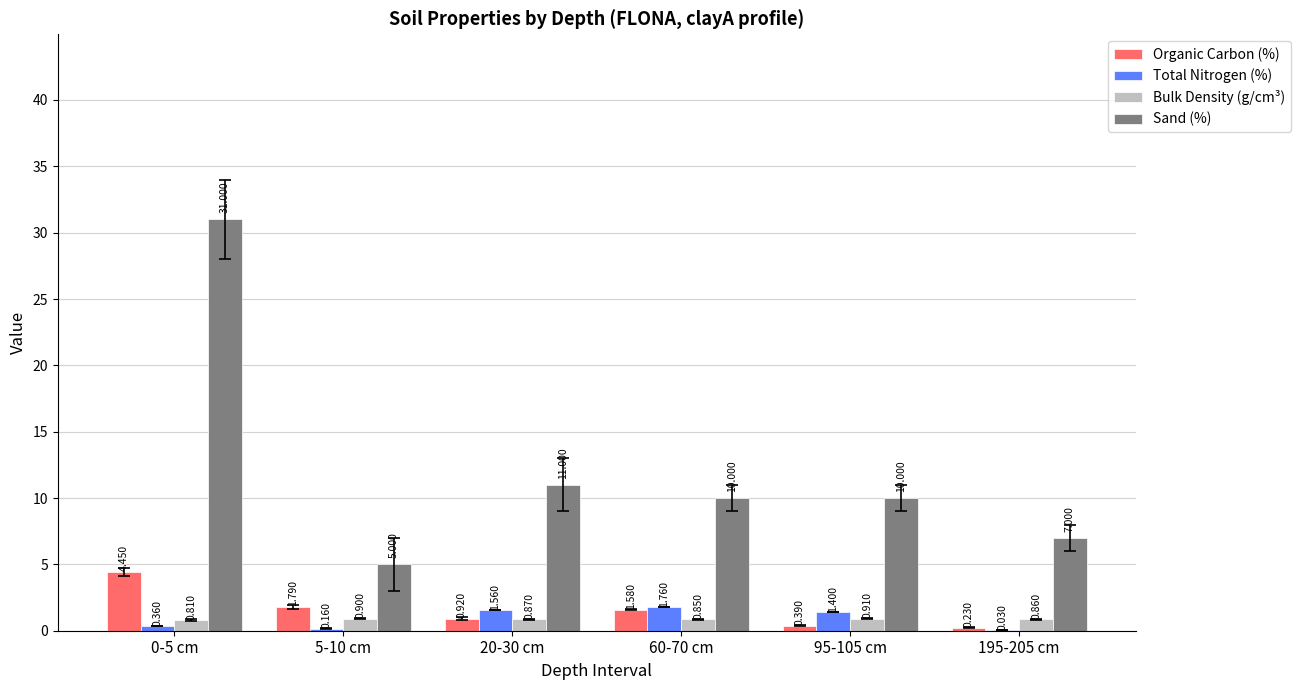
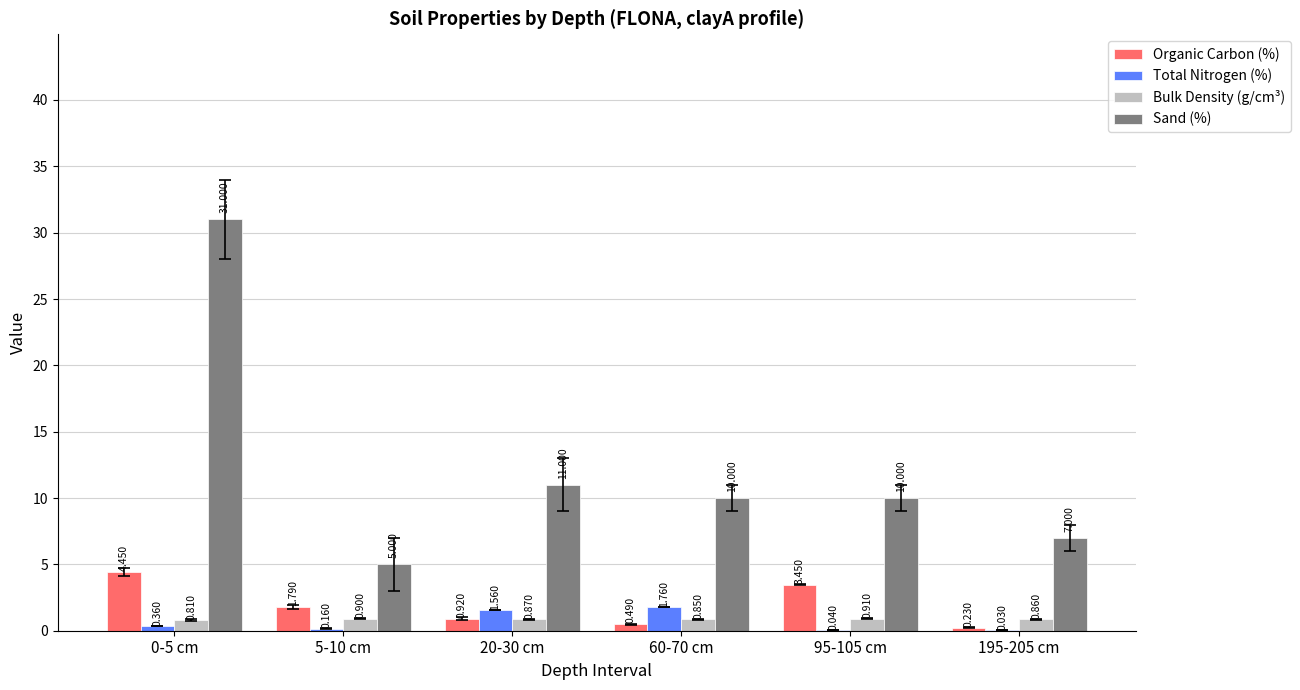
  {
    "Organic Carbon (%)": {
-     "60-70 cm": 1.580,
-     "95-105 cm": 0.390
+     "60-70 cm": 0.490,
+     "95-105 cm": 3.450
    },
    "Total Nitrogen (%)": {
-     "95-105 cm": 1.400
+     "95-105 cm": 0.040
    }
  }
